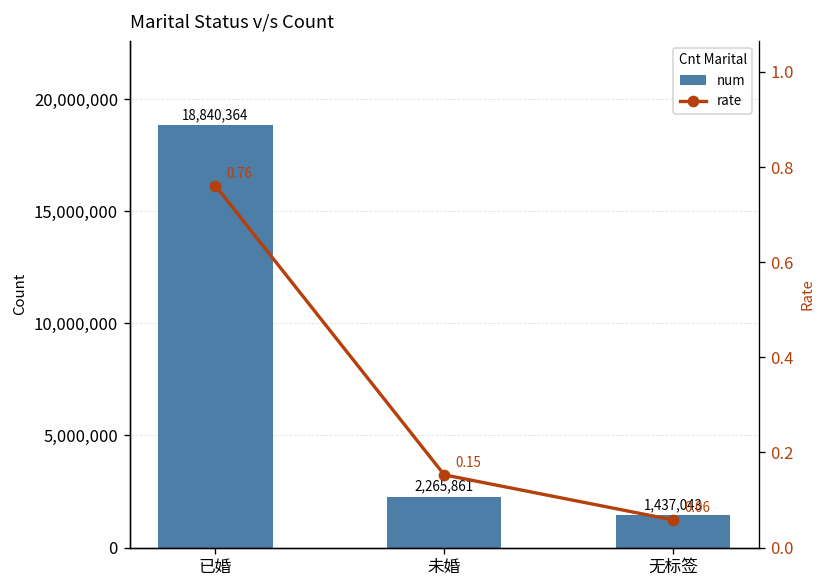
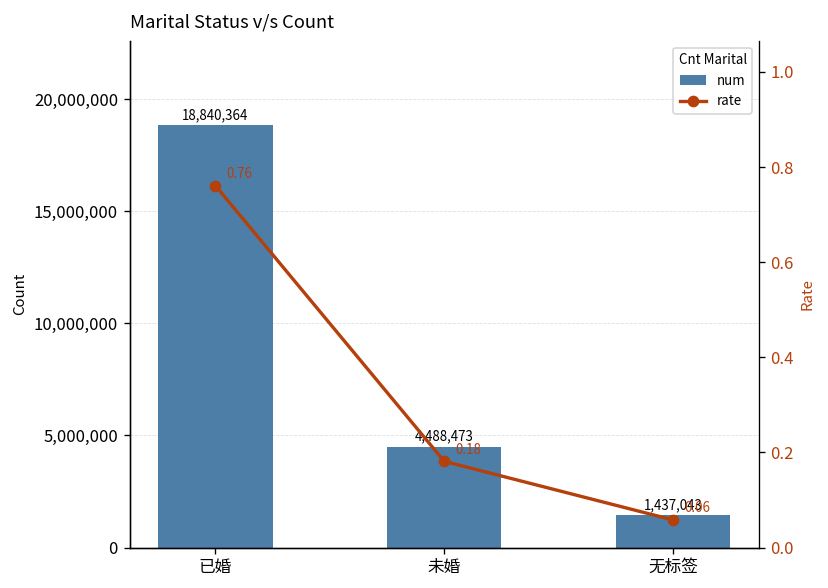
  {
    "num": {
      "已婚": "18,840,364",
-     "未婚": "2,265,861"
+     "未婚": "4,488,473"
    },
    "rate": {
      "已婚": "0.76",
-     "未婚": "0.15"
+     "未婚": "0.18"
    }
  }
